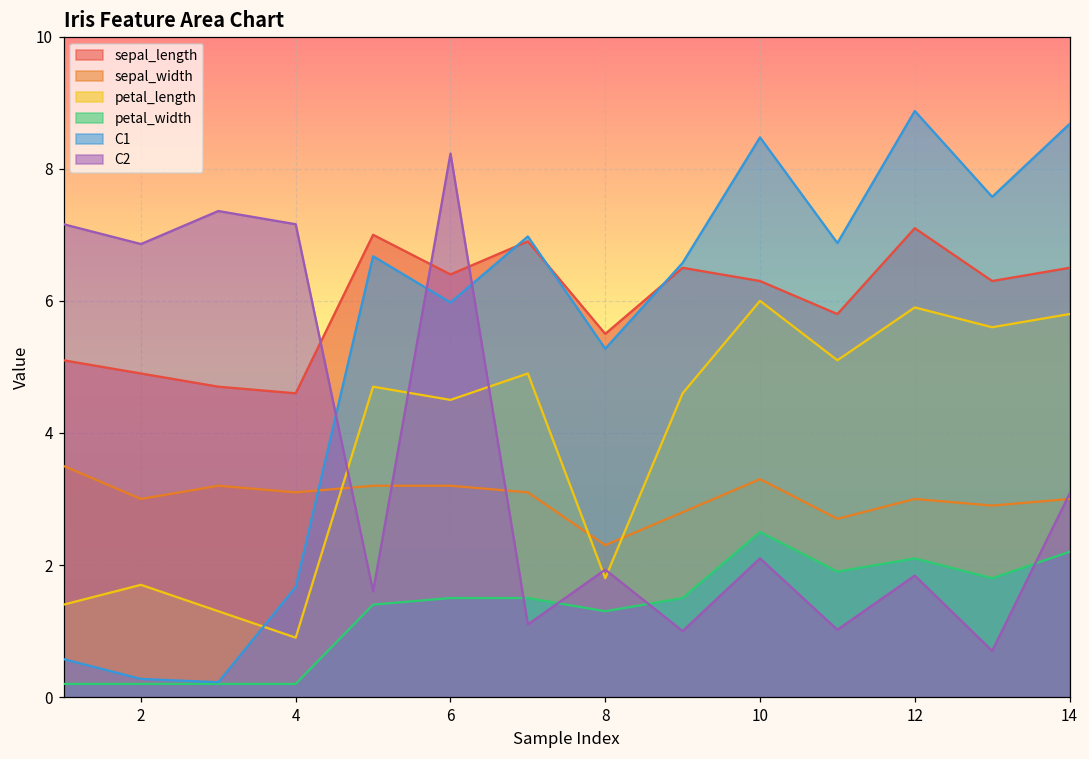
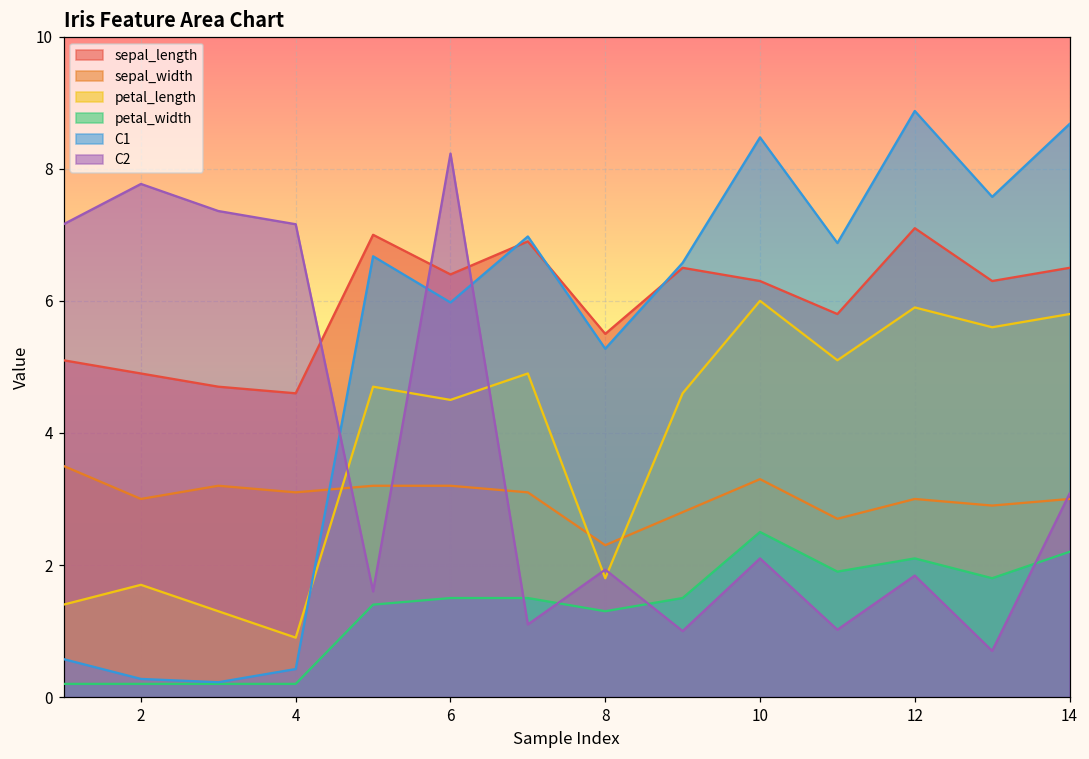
  {
    "petal_length": {
      "2": 1.7,
      "4": 0.9,
      "6": 4.5,
      "8": 1.8,
      "10": 6.0,
      "12": 5.9,
      "14": 5.8
    },
    "petal_width": {
      "2": 0.2,
      "4": 0.2,
      "6": 1.5,
      "8": 1.3,
      "10": 2.5,
      "12": 2.1,
      "14": 2.2
    },
    "C1": {
      "2": 0.3,
-     "4": 1.7,
+     "4": 0.4,
      "6": 6.0,
      "8": 5.3,
      "10": 8.5,
      "12": 8.9,
      "14": 8.7
    },
    "C2": {
-     "2": 6.9,
+     "2": 7.8,
      "4": 7.2,
      "6": 8.2,
      "8": 1.9,
      "10": 2.1,
      "12": 1.8,
      "14": 3.1
    }
  }
